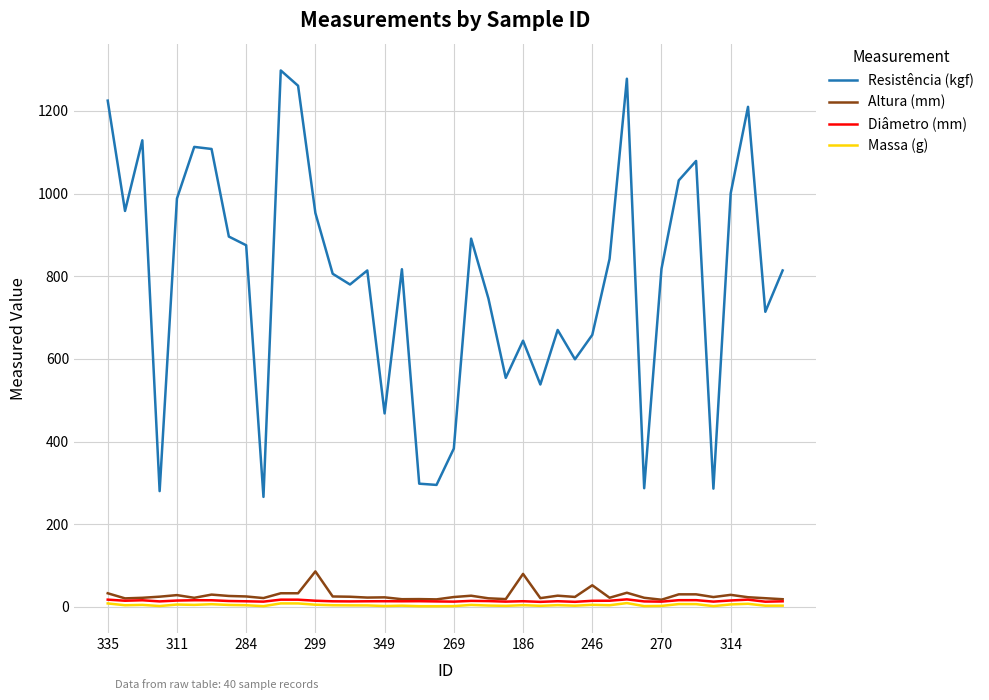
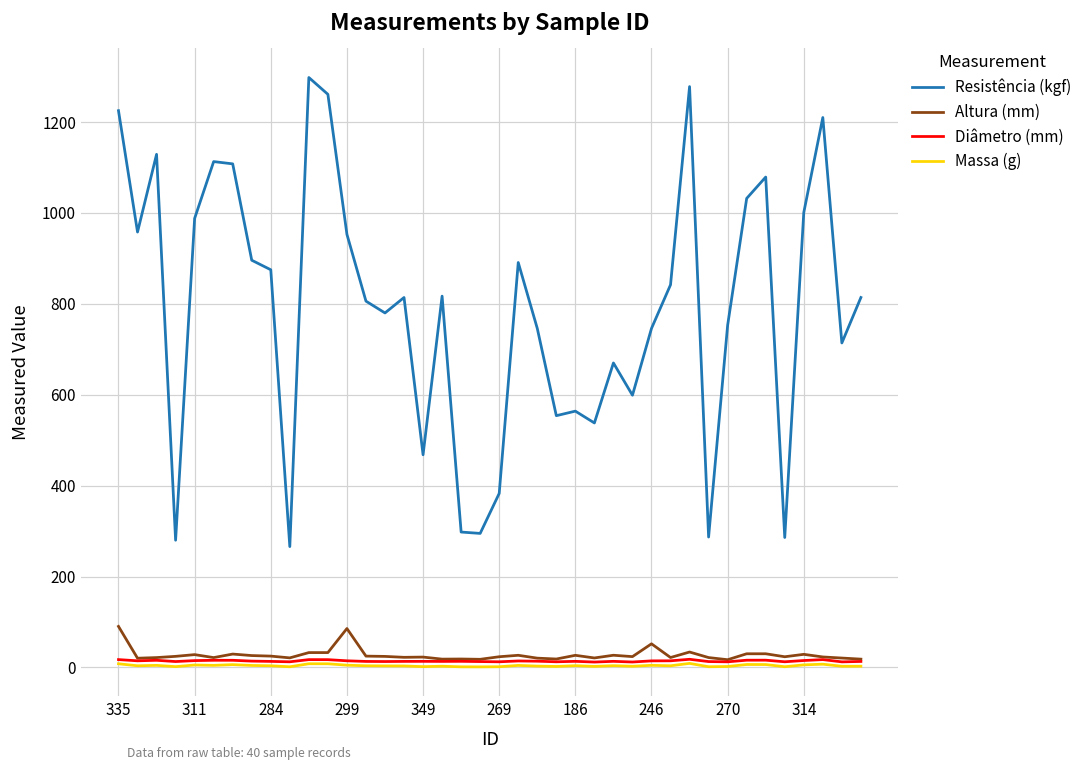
  {
    "Resistência (kgf)": {
      "335": 1230,
      "311": 990,
      "284": 880,
      "299": 950,
      "349": 470,
      "269": 380,
-     "186": 640,
-     "246": 660,
-     "270": 820,
+     "186": 560,
+     "246": 750,
+     "270": 750,
      "314": 1000
    },
    "Altura (mm)": {
-     "335": 30,
+     "335": 90,
      "311": 30,
      "284": 30,
      "299": 90,
      "349": 20,
      "269": 20,
-     "186": 80,
+     "186": 30,
      "246": 50,
      "314": 30
    },
    "Diâmetro (mm)": {
      "335": 20,
      "311": 20,
      "284": 10,
      "299": 10,
      "349": 10,
      "269": 10,
      "186": 10,
      "246": 10,
      "314": 20
    },
    "Massa (g)": {
      "335": 10,
      "311": 10,
      "284": 0,
      "299": 10,
      "349": 0,
      "269": 0,
      "186": 0,
      "246": 0,
      "270": 0,
      "314": 10
    }
  }
